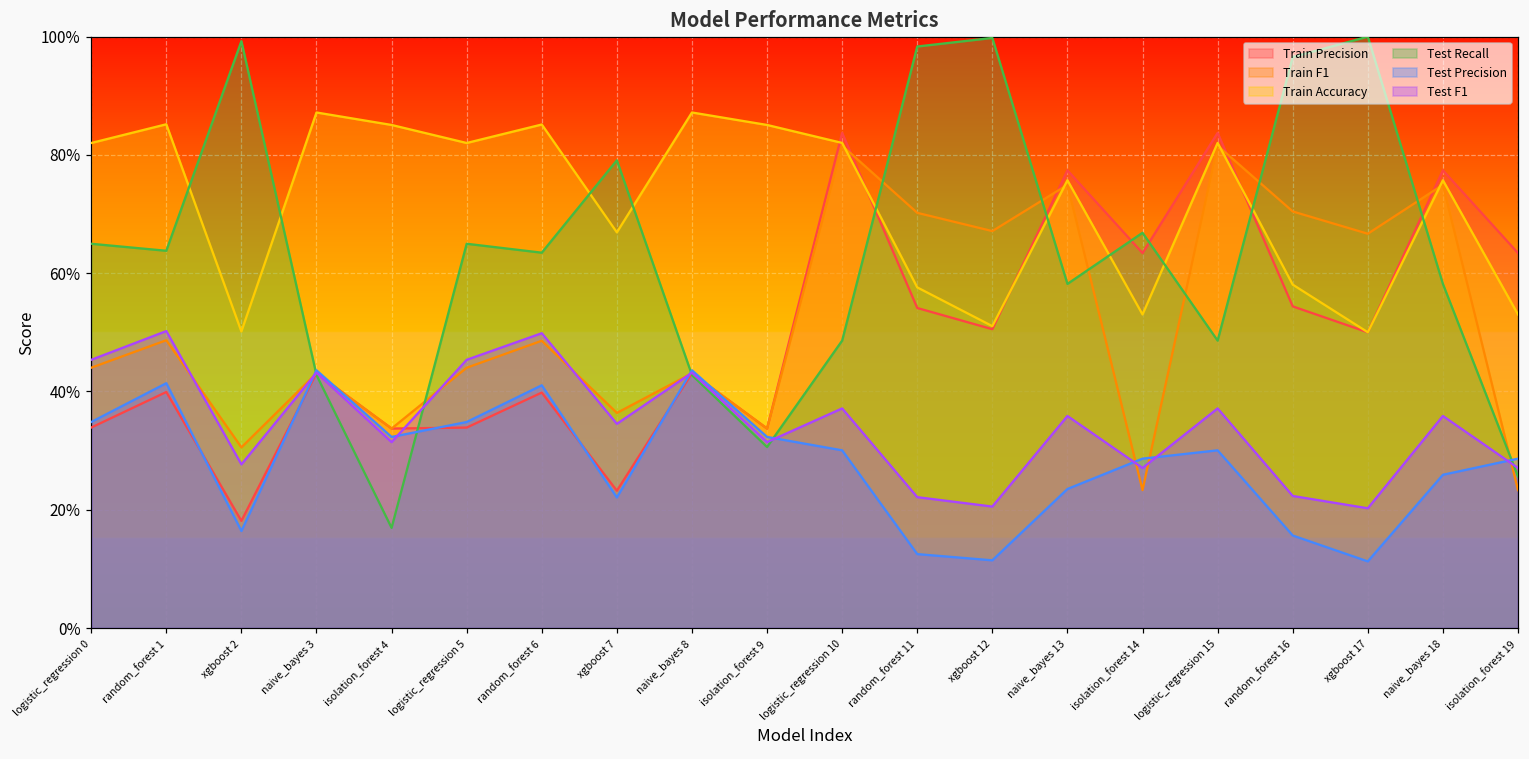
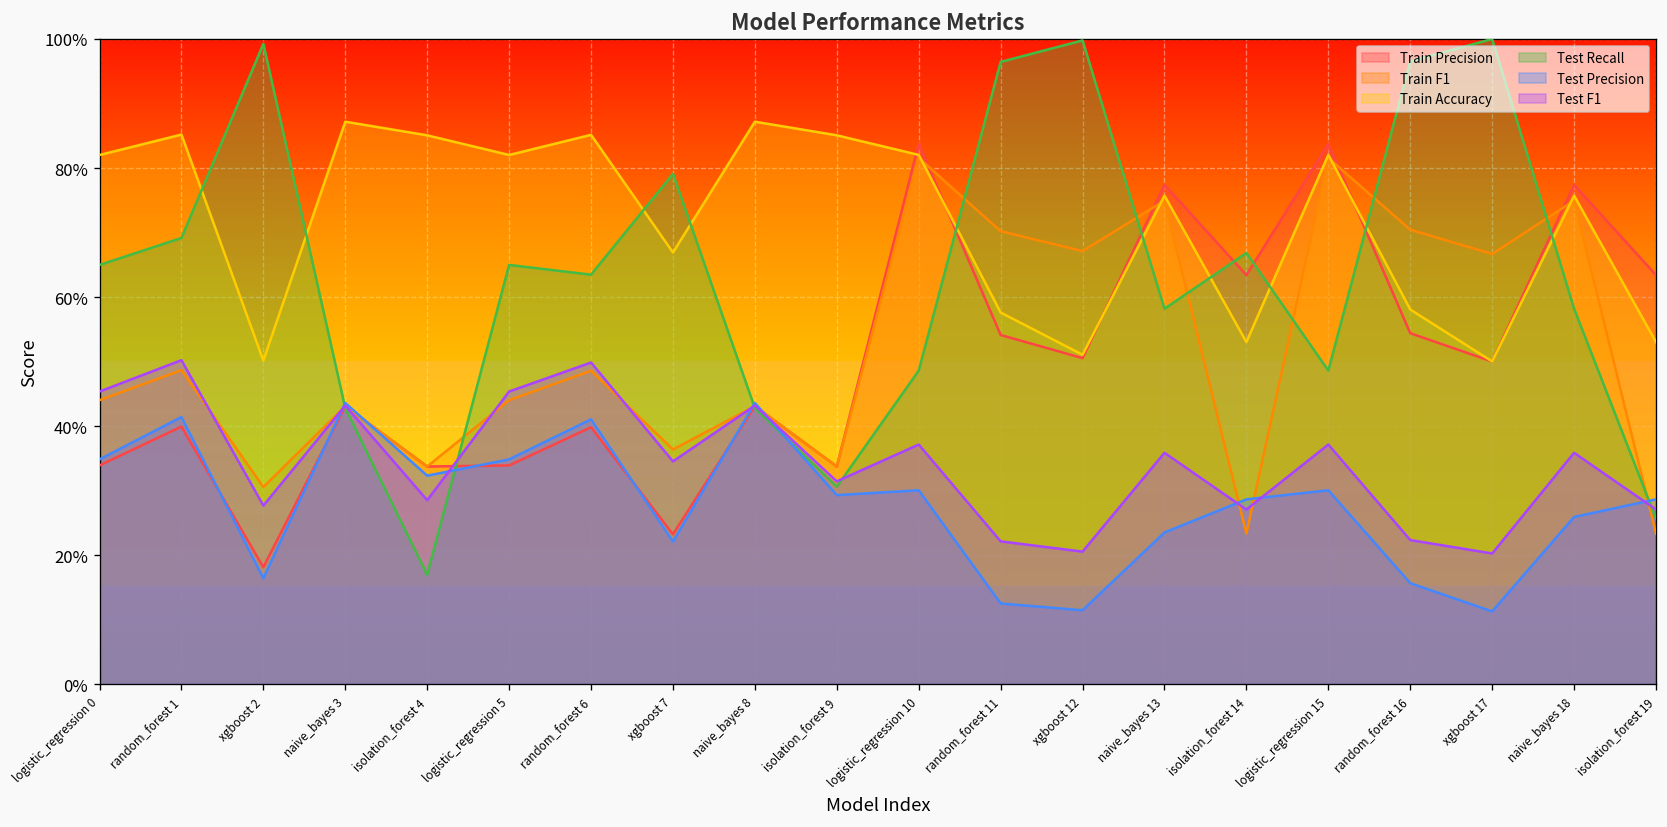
  {
    "Test Recall": {
      "logistic_regression 0": "65%",
-     "random_forest 1": "64%",
+     "random_forest 1": "69%",
      "xgboost 2": "99%",
      "isolation_forest 4": "17%",
      "logistic_regression 5": "65%",
      "random_forest 6": "63%",
      "xgboost 7": "79%",
      "isolation_forest 9": "31%",
      "logistic_regression 10": "49%",
-     "random_forest 11": "98%",
+     "random_forest 11": "96%",
      "xgboost 12": "100%",
      "naive_bayes 13": "58%",
      "isolation_forest 14": "67%",
      "logistic_regression 15": "49%",
      "xgboost 17": "100%",
      "naive_bayes 18": "58%",
      "isolation_forest 19": "26%"
    },
    "Test Precision": {
      "logistic_regression 0": "35%",
      "random_forest 1": "41%",
      "xgboost 2": "16%",
      "isolation_forest 4": "32%",
      "logistic_regression 5": "35%",
      "random_forest 6": "41%",
      "xgboost 7": "22%",
-     "isolation_forest 9": "32%",
+     "isolation_forest 9": "29%",
      "logistic_regression 10": "30%",
      "random_forest 11": "12%",
      "xgboost 12": "11%",
      "naive_bayes 13": "24%",
      "isolation_forest 14": "29%",
      "logistic_regression 15": "30%",
      "random_forest 16": "16%",
      "xgboost 17": "11%",
      "naive_bayes 18": "26%",
      "isolation_forest 19": "29%"
    },
    "Test F1": {
      "logistic_regression 0": "45%",
      "random_forest 1": "50%",
      "xgboost 2": "28%",
-     "isolation_forest 4": "31%",
+     "isolation_forest 4": "29%",
      "logistic_regression 5": "45%",
      "random_forest 6": "50%",
      "xgboost 7": "35%",
      "isolation_forest 9": "31%",
      "logistic_regression 10": "37%",
      "random_forest 11": "22%",
      "xgboost 12": "21%",
      "naive_bayes 13": "36%",
      "isolation_forest 14": "27%",
      "logistic_regression 15": "37%",
      "random_forest 16": "22%",
      "xgboost 17": "20%",
      "naive_bayes 18": "36%",
      "isolation_forest 19": "27%"
    }
  }
